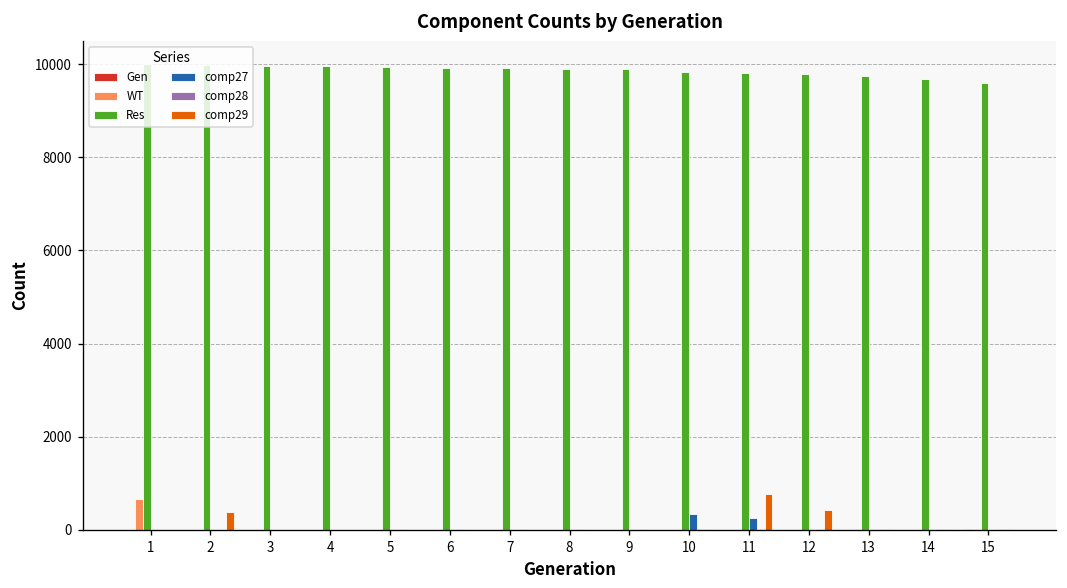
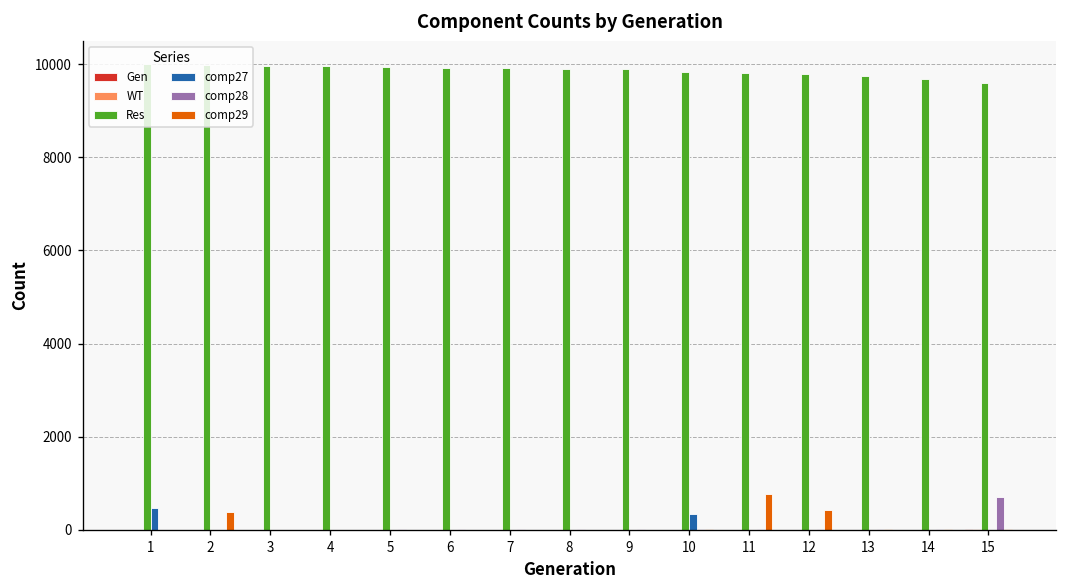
  {
    "Gen": {
      "1": 0,
      "4": 0,
      "6": 0,
      "7": 0,
      "8": 0,
      "9": 0,
      "10": 0,
      "11": 0
    },
    "WT": {
-     "1": 700,
+     "1": 0,
      "4": 0,
      "6": 0,
      "7": 0,
      "8": 0,
      "9": 0,
      "10": 0,
      "11": 0
    },
    "Res": {
      "3": 10000,
      "4": 10000,
      "5": 9900,
      "6": 9900,
      "7": 9900,
      "8": 9900,
      "9": 9900,
      "10": 9800,
      "11": 9800,
      "12": 9800,
      "13": 9700,
      "14": 9700,
      "15": 9600
    },
    "comp27": {
-     "1": 0,
+     "1": 500,
      "10": 300,
-     "11": 300,
+     "11": 0,
      "12": 0,
      "13": 0
    },
    "comp28": {
      "1": 0,
-     "15": 0
+     "15": 700
    },
    "comp29": {
      "1": 0,
      "2": 400,
      "3": 0,
      "4": 0,
      "11": 800,
      "12": 400
    }
  }
